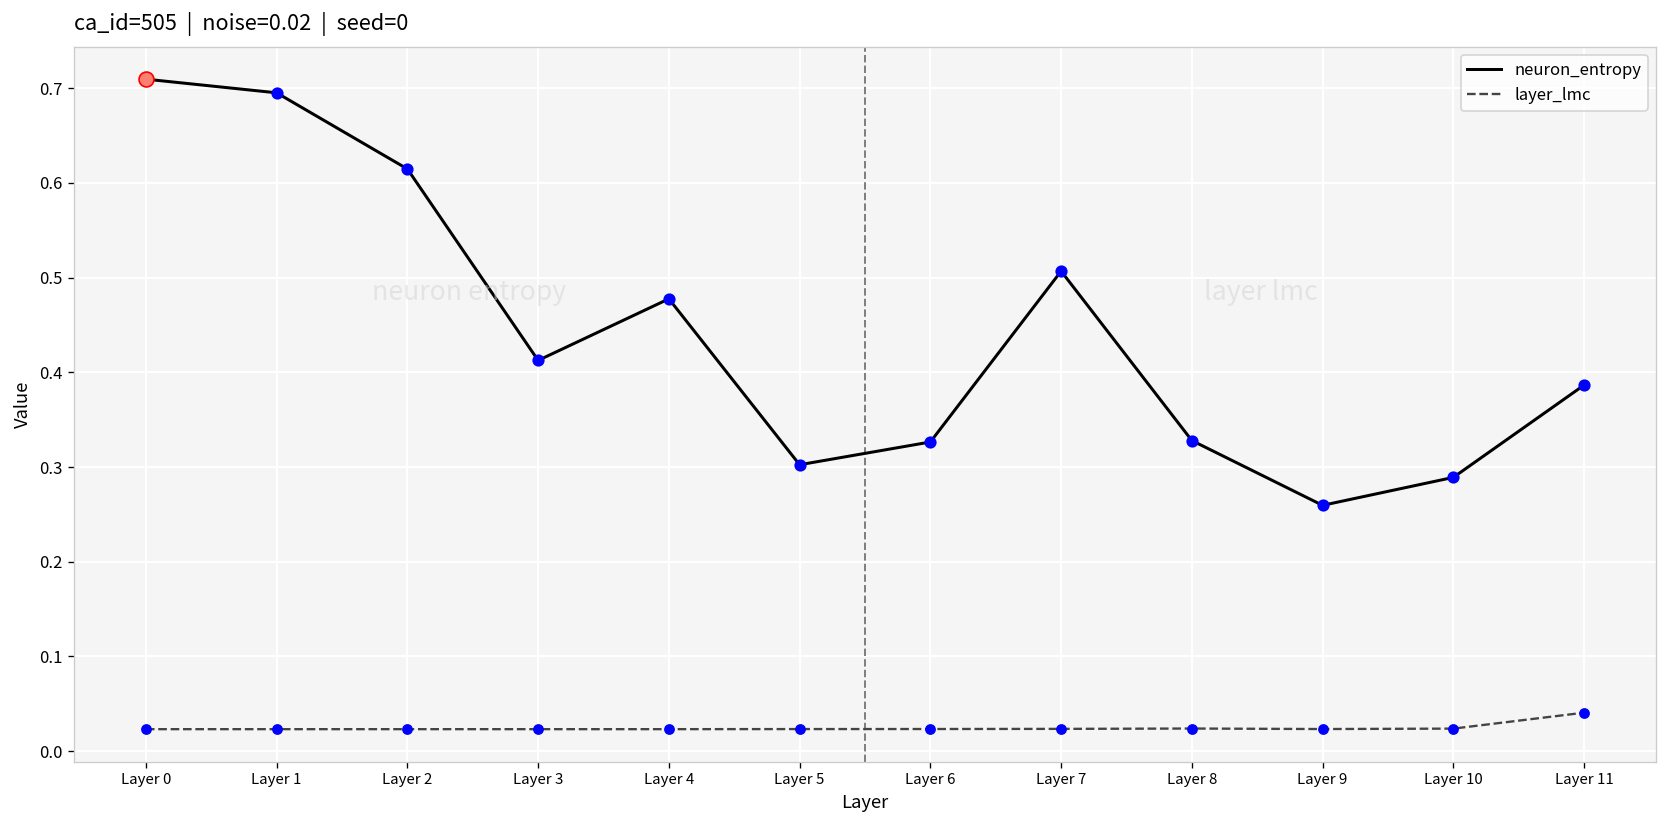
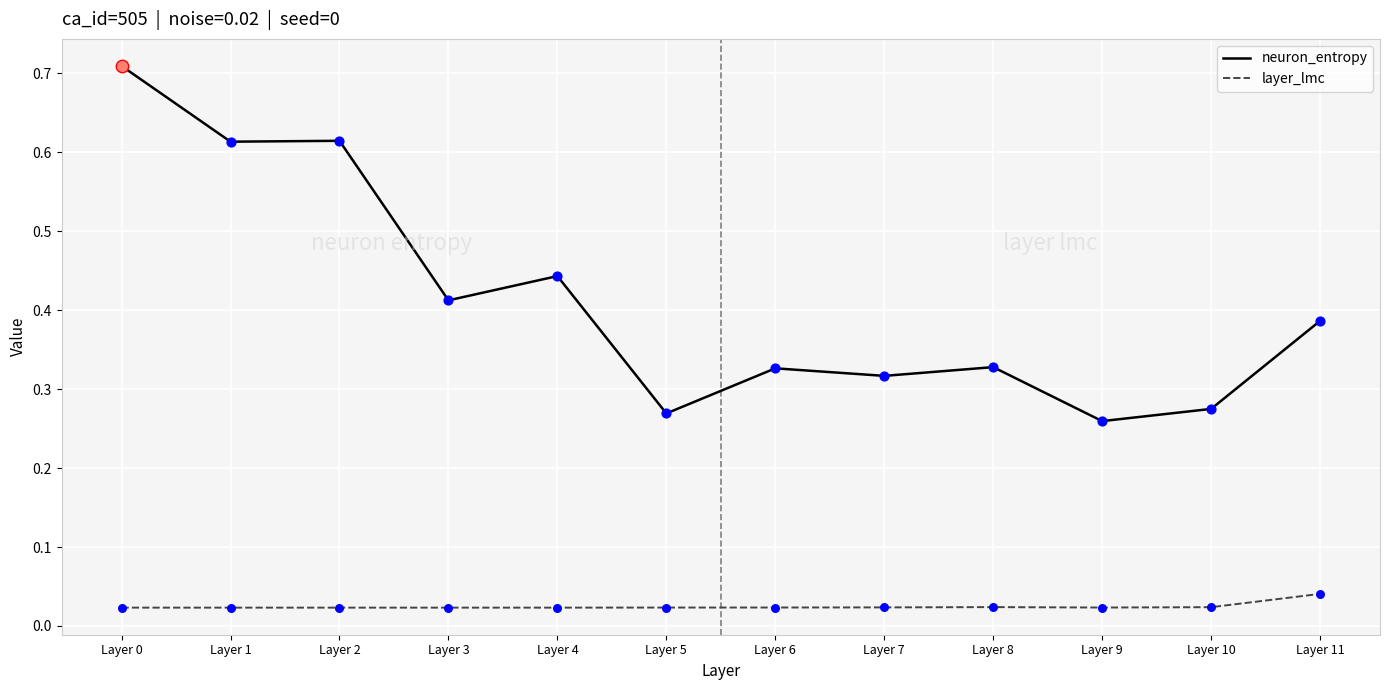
  {
    "neuron_entropy": {
-     "Layer 1": 0.70,
+     "Layer 1": 0.61,
      "Layer 2": 0.61,
      "Layer 3": 0.41,
-     "Layer 4": 0.48,
-     "Layer 5": 0.30,
+     "Layer 4": 0.44,
+     "Layer 5": 0.27,
      "Layer 6": 0.33,
-     "Layer 7": 0.51,
+     "Layer 7": 0.32,
      "Layer 8": 0.33,
      "Layer 9": 0.26,
-     "Layer 10": 0.29,
+     "Layer 10": 0.28,
      "Layer 11": 0.39
    },
    "layer_lmc": {
      "Layer 0": 0.02,
      "Layer 1": 0.02,
      "Layer 2": 0.02,
      "Layer 3": 0.02,
      "Layer 4": 0.02,
      "Layer 5": 0.02,
      "Layer 6": 0.02,
      "Layer 7": 0.02,
      "Layer 8": 0.02,
      "Layer 9": 0.02,
      "Layer 10": 0.02,
      "Layer 11": 0.04
    }
  }
